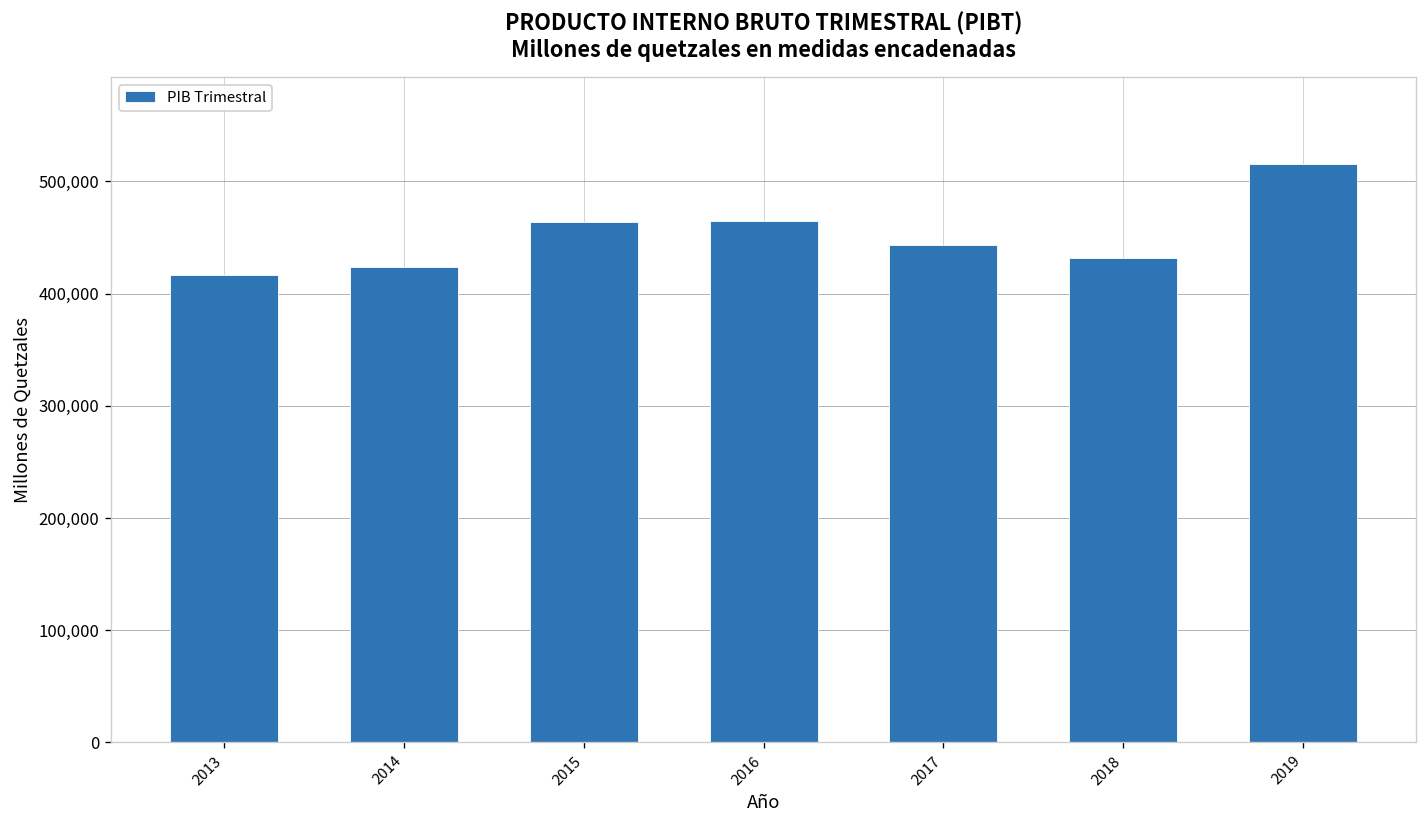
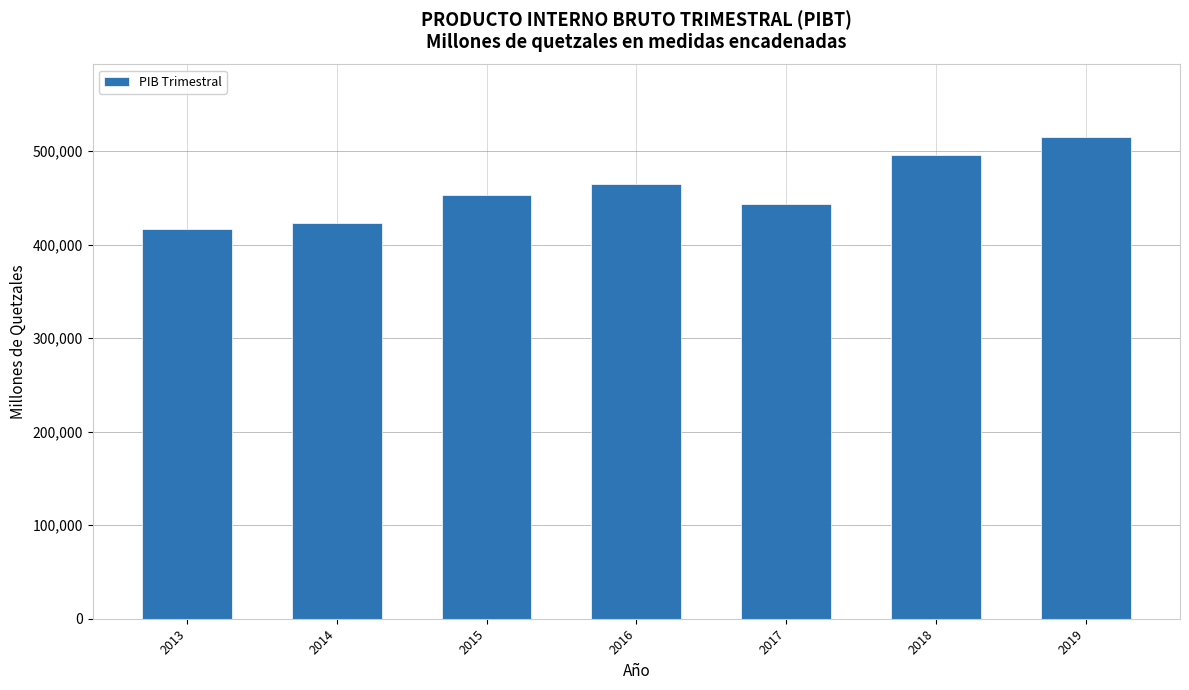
  {
    "2013": "420,000",
    "2014": "420,000",
-   "2015": "460,000",
+   "2015": "450,000",
    "2016": "460,000",
    "2017": "440,000",
-   "2018": "430,000",
+   "2018": "500,000",
    "2019": "520,000"
  }
